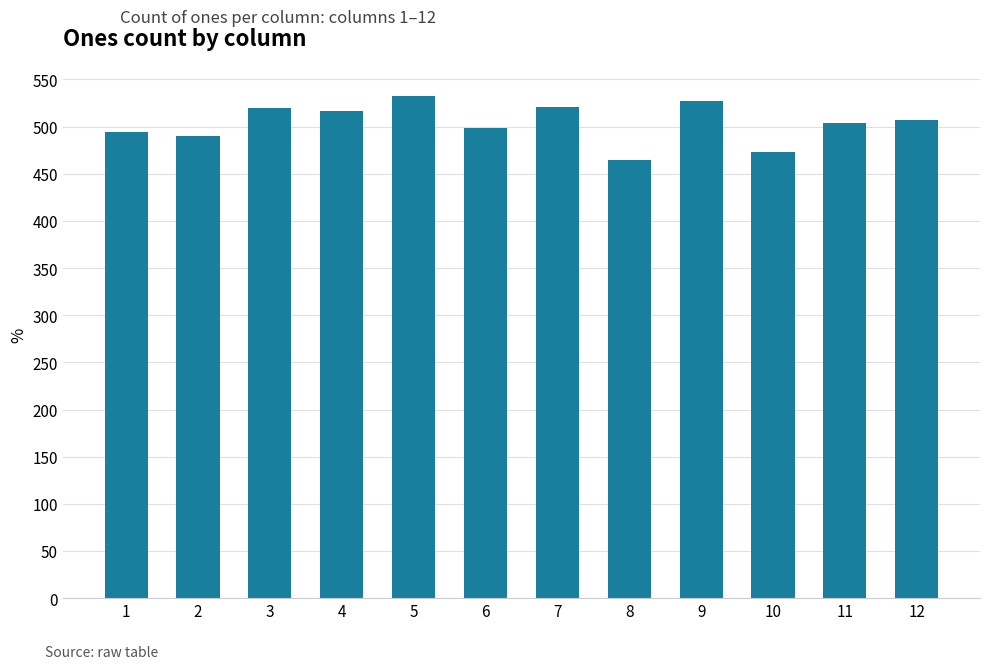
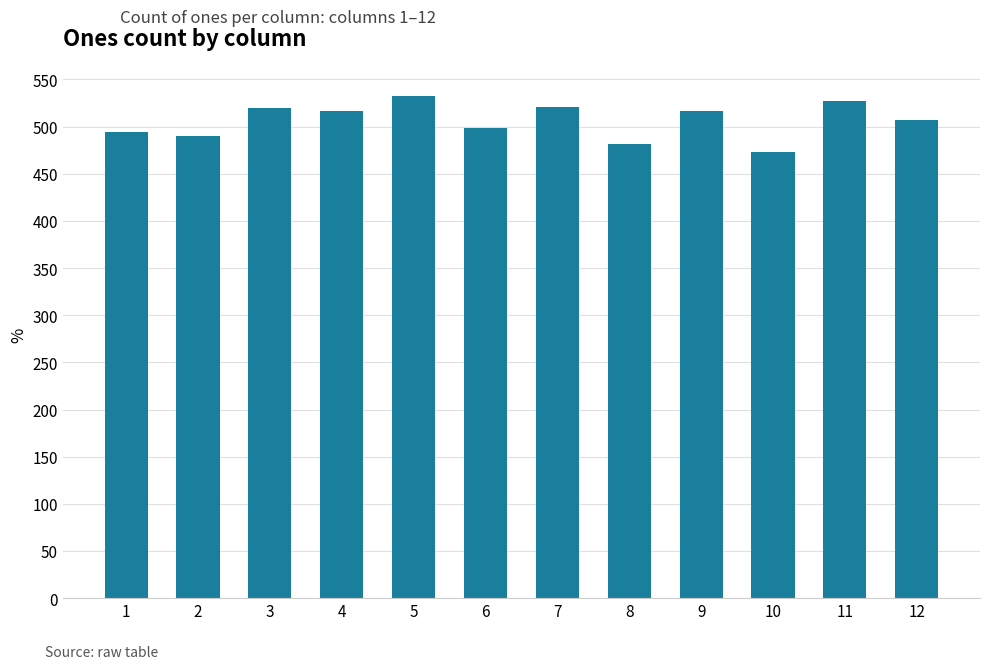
  {
    "1": 490,
    "2": 490,
    "3": 520,
    "4": 520,
    "5": 530,
    "6": 500,
    "7": 520,
-   "8": 470,
-   "9": 530,
+   "8": 480,
+   "9": 520,
    "10": 470,
-   "11": 500,
+   "11": 530,
    "12": 510
  }
